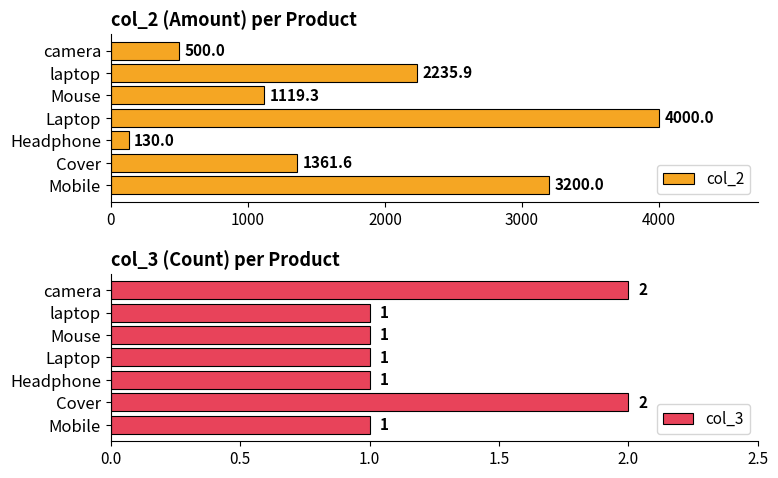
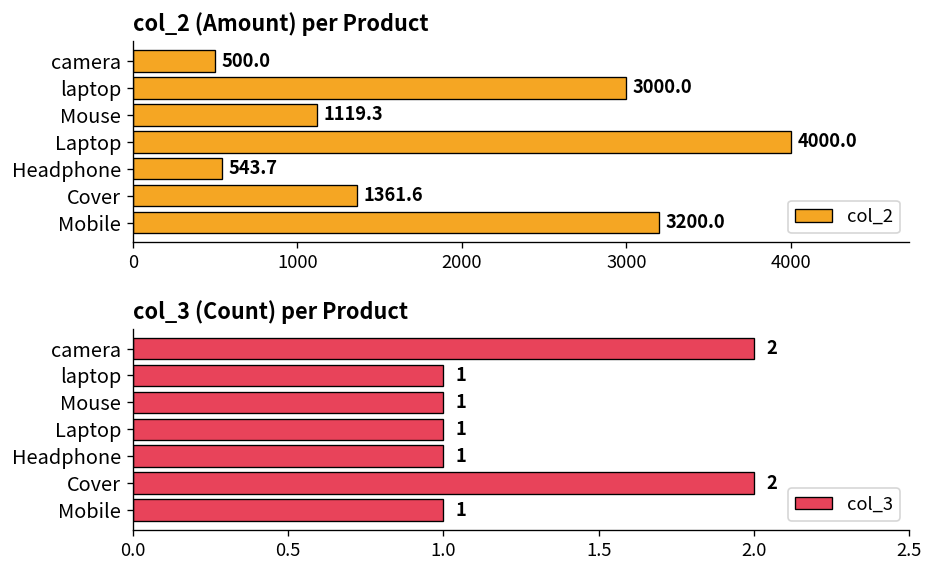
  {
    "col_2 (Amount) per Product": {
      "camera": 500.0,
-     "laptop": 2235.9,
+     "laptop": 3000.0,
      "Mouse": 1119.3,
      "Laptop": 4000.0,
-     "Headphone": 130.0,
+     "Headphone": 543.7,
      "Cover": 1361.6,
      "Mobile": 3200.0
    },
    "col_3 (Count) per Product": {
      "camera": 2,
      "laptop": 1,
      "Mouse": 1,
      "Laptop": 1,
      "Headphone": 1,
      "Cover": 2,
      "Mobile": 1
    }
  }
